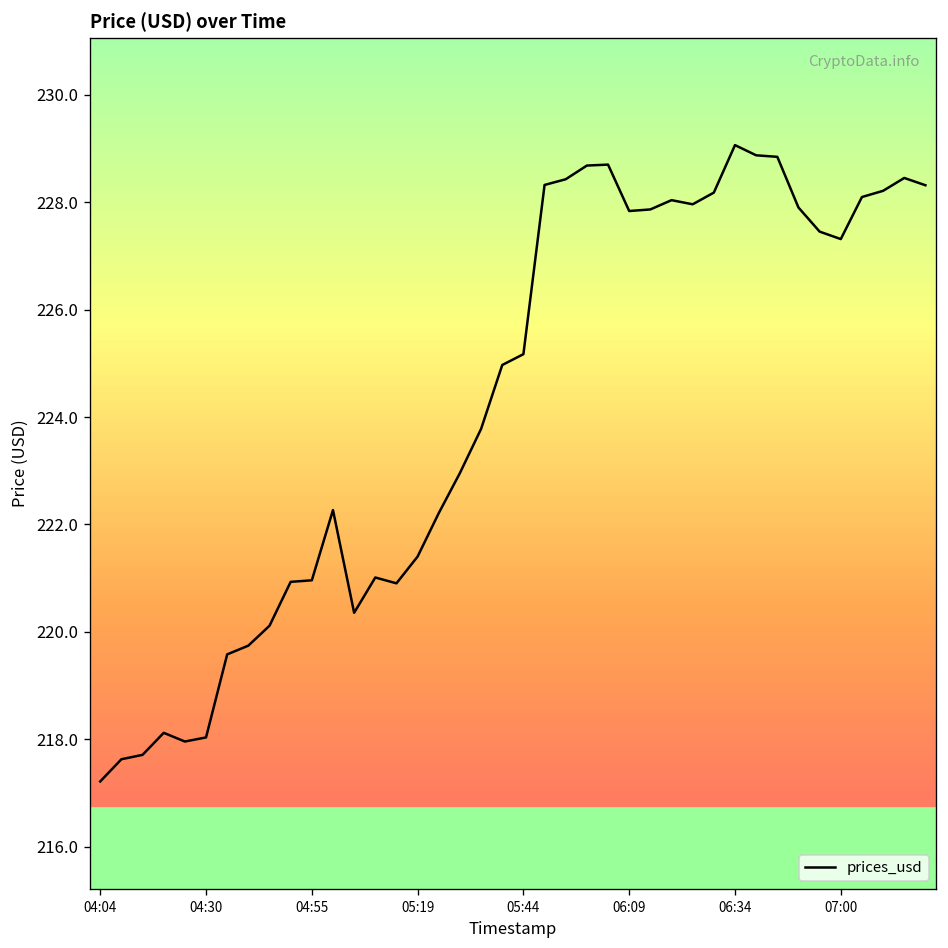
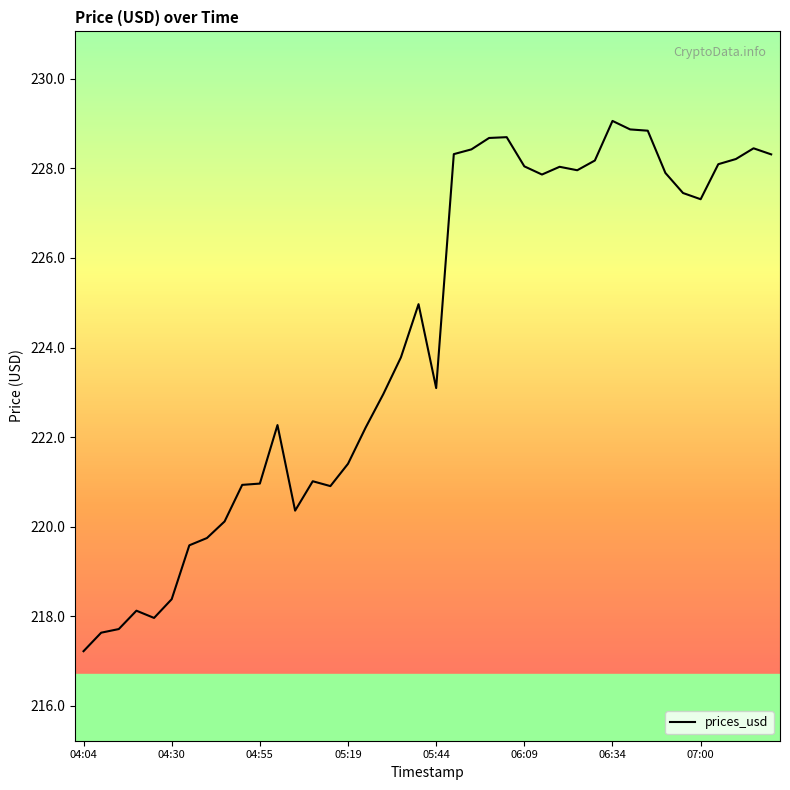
  {
    "04:04": 217.2,
-   "04:30": 218.0,
+   "04:30": 218.4,
    "04:55": 221.0,
    "05:19": 221.4,
-   "05:44": 225.2,
-   "06:09": 227.8,
+   "05:44": 223.1,
+   "06:09": 228.0,
    "06:34": 229.1,
    "07:00": 227.3
  }
